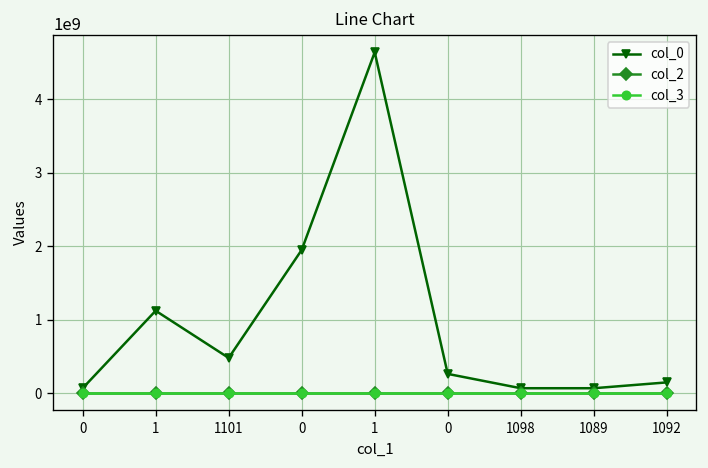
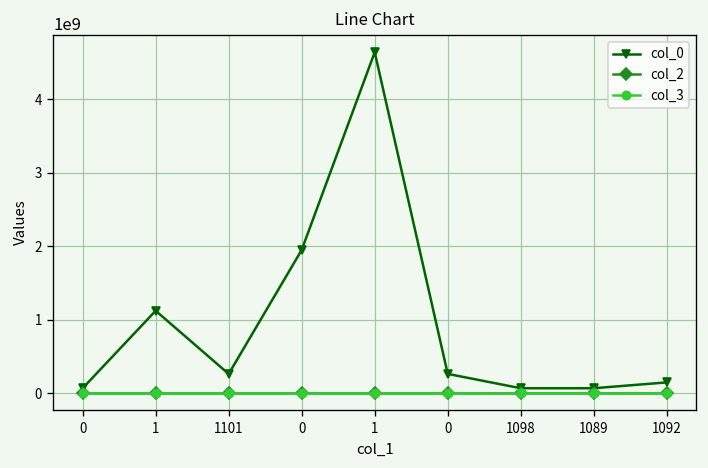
  {
    "col_0": {
-     "1101": 500000000,
+     "1101": 300000000,
      "1098": 100000000,
      "1089": 100000000,
      "1092": 100000000
    },
    "col_3": {
      "1101": 0,
      "1098": 0,
      "1089": 0,
      "1092": 0
    }
  }
